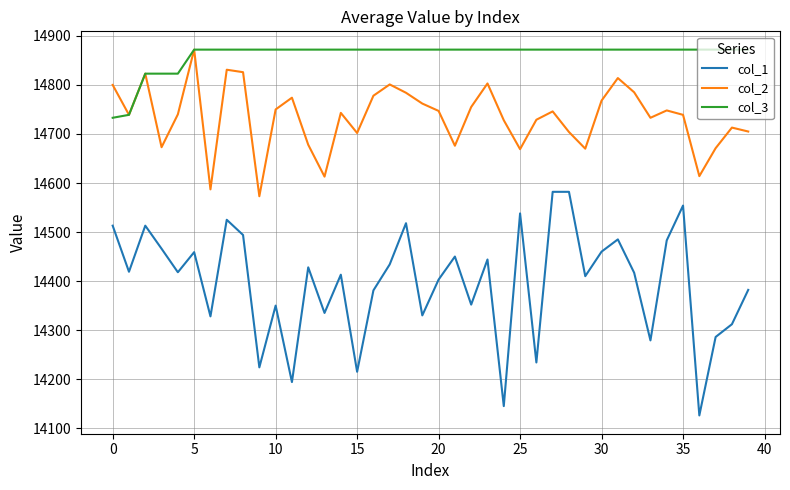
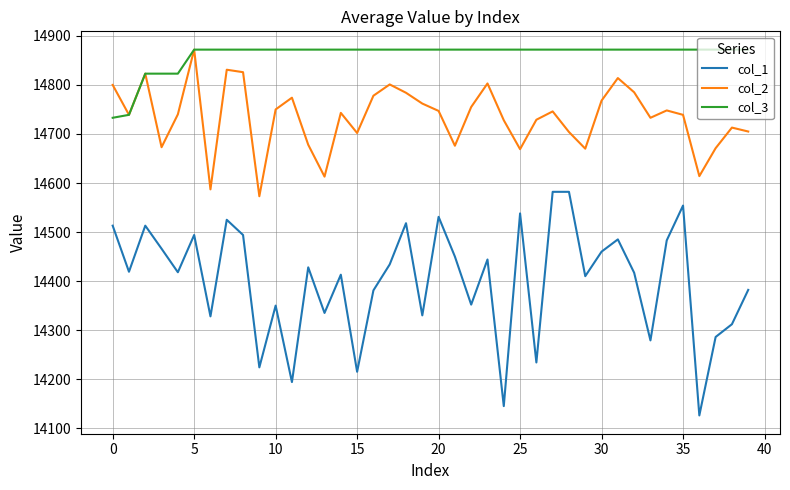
  {
    "col_1": {
      "0": 14510,
-     "5": 14460,
+     "5": 14490,
      "10": 14350,
      "15": 14220,
-     "20": 14400,
+     "20": 14530,
      "25": 14540,
      "30": 14460,
      "35": 14550
    },
    "col_2": {
      "0": 14800,
      "10": 14750,
      "15": 14700,
      "20": 14750,
      "25": 14670,
      "30": 14770,
      "35": 14740
    },
    "col_3": {
      "0": 14730,
      "10": 14870,
      "15": 14870,
      "20": 14870,
      "25": 14870,
      "30": 14870,
      "35": 14870
    }
  }
